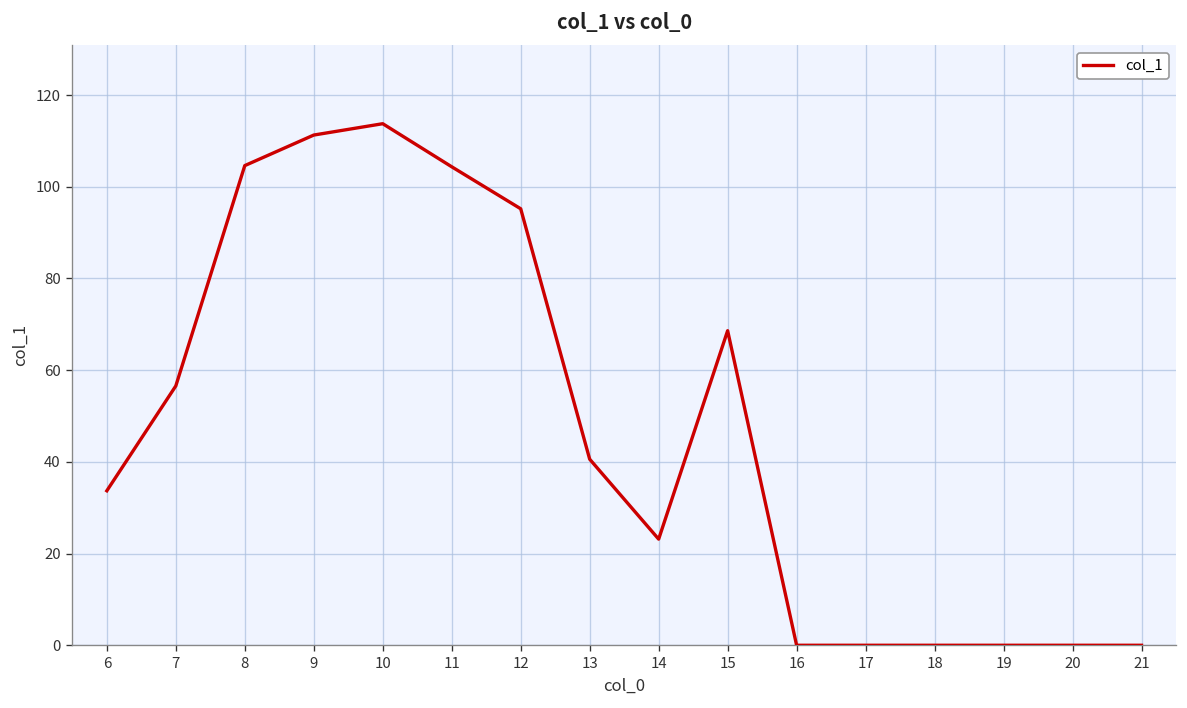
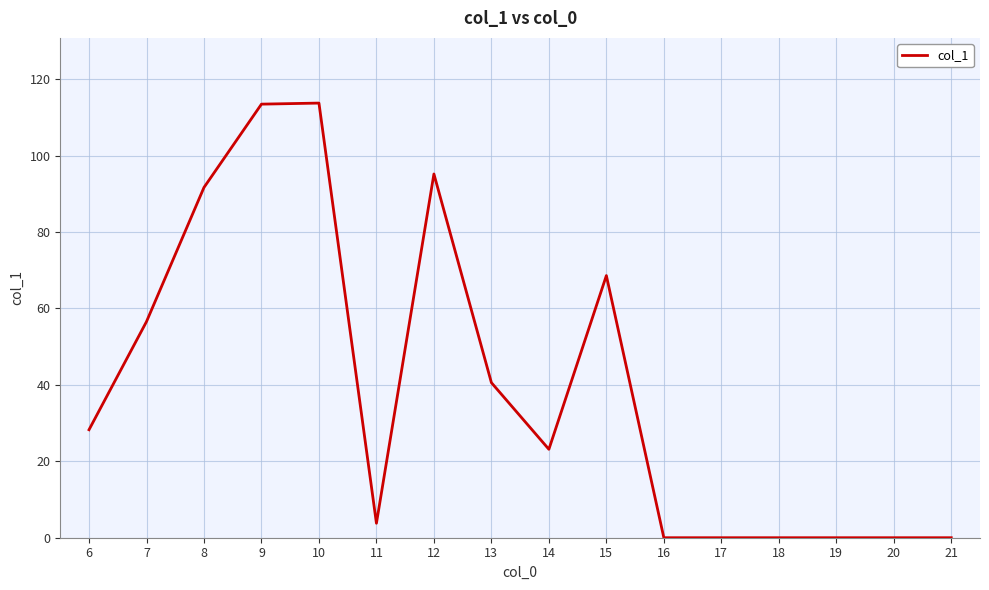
  {
-   "6": 34,
+   "6": 28,
    "7": 57,
-   "8": 105,
-   "9": 111,
+   "8": 92,
+   "9": 113,
    "10": 114,
-   "11": 104,
+   "11": 4,
    "12": 95,
    "13": 41,
    "14": 23,
    "15": 69,
    "16": 0,
    "17": 0,
    "18": 0,
    "19": 0,
    "20": 0,
    "21": 0
  }
